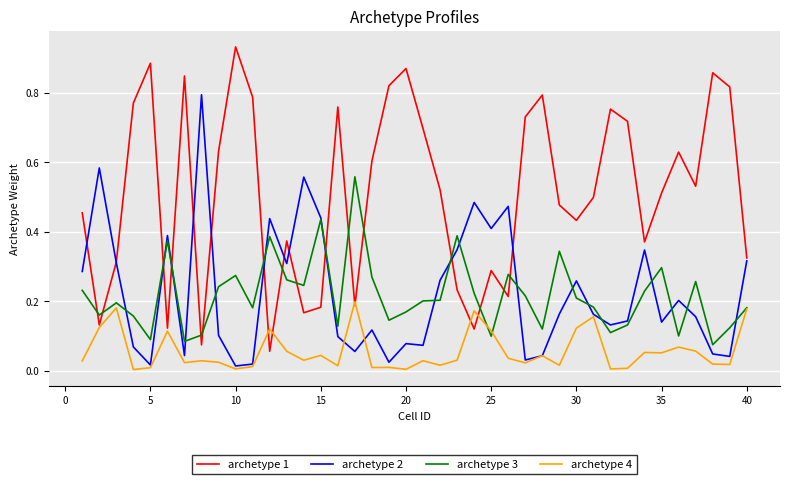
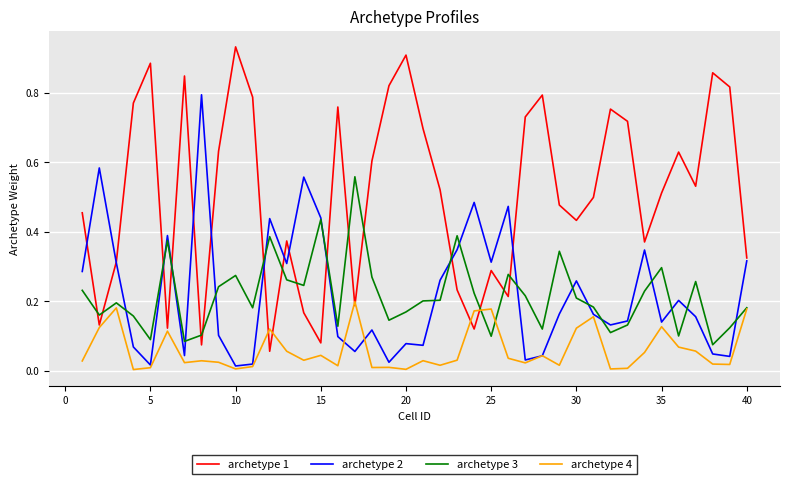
  {
    "archetype 1": {
      "5": 0.88,
      "10": 0.93,
-     "15": 0.18,
-     "20": 0.87,
+     "15": 0.08,
+     "20": 0.91,
      "25": 0.29,
      "30": 0.43,
      "35": 0.51,
      "40": 0.32
    },
    "archetype 2": {
      "5": 0.02,
      "10": 0.01,
      "20": 0.08,
-     "25": 0.41,
+     "25": 0.31,
      "30": 0.26,
      "35": 0.14,
      "40": 0.32
    },
    "archetype 3": {
      "5": 0.09,
      "10": 0.27,
      "20": 0.17,
      "25": 0.10,
      "30": 0.21,
      "35": 0.30
    },
    "archetype 4": {
      "5": 0.01,
      "10": 0.01,
      "15": 0.04,
      "20": 0.00,
-     "25": 0.11,
+     "25": 0.18,
      "30": 0.12,
-     "35": 0.05
+     "35": 0.13
    }
  }
